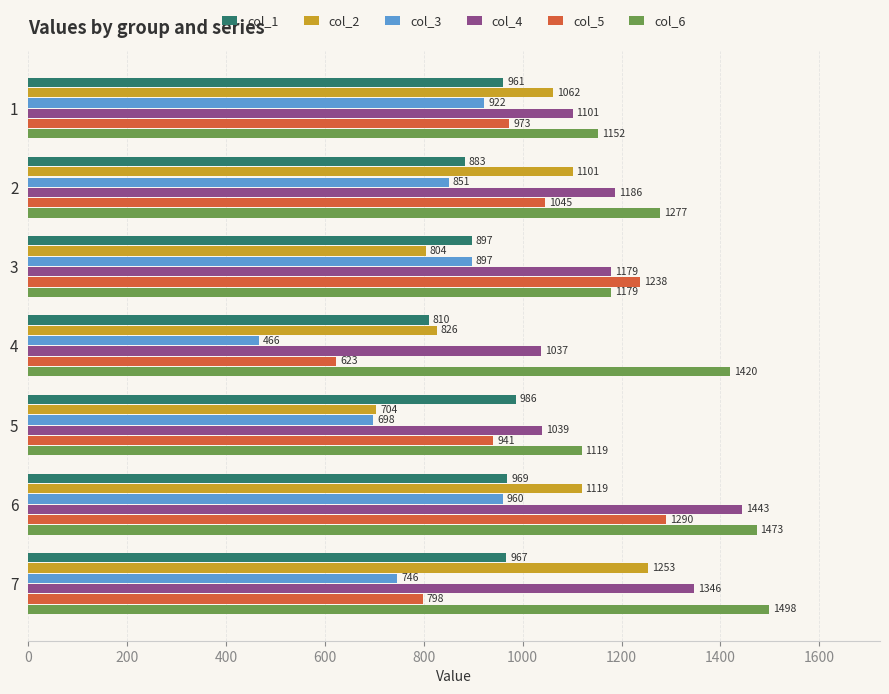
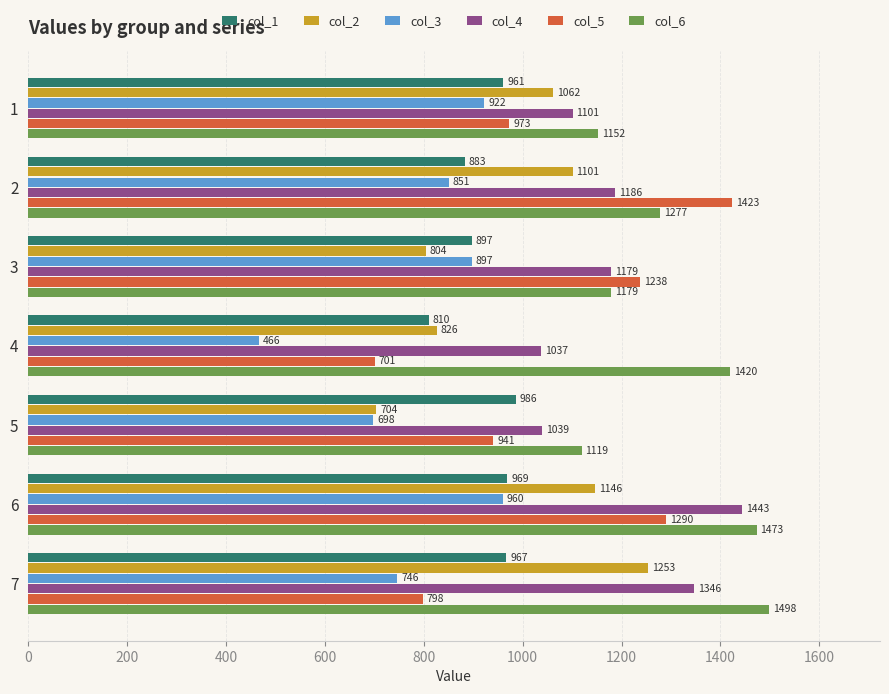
  {
    "col_1": {
      "1": 961,
      "2": 883,
      "3": 897,
      "4": 810,
      "5": 986,
      "6": 969,
      "7": 967
    },
    "col_2": {
      "1": 1062,
      "2": 1101,
      "3": 804,
      "4": 826,
      "5": 704,
-     "6": 1119,
+     "6": 1146,
      "7": 1253
    },
    "col_3": {
      "1": 922,
      "2": 851,
      "3": 897,
      "4": 466,
      "5": 698,
      "6": 960,
      "7": 746
    },
    "col_4": {
      "1": 1101,
      "2": 1186,
      "3": 1179,
      "4": 1037,
      "5": 1039,
      "6": 1443,
      "7": 1346
    },
    "col_5": {
      "1": 973,
-     "2": 1045,
+     "2": 1423,
      "3": 1238,
-     "4": 623,
+     "4": 701,
      "5": 941,
      "6": 1290,
      "7": 798
    },
    "col_6": {
      "1": 1152,
      "2": 1277,
      "3": 1179,
      "4": 1420,
      "5": 1119,
      "6": 1473,
      "7": 1498
    }
  }
